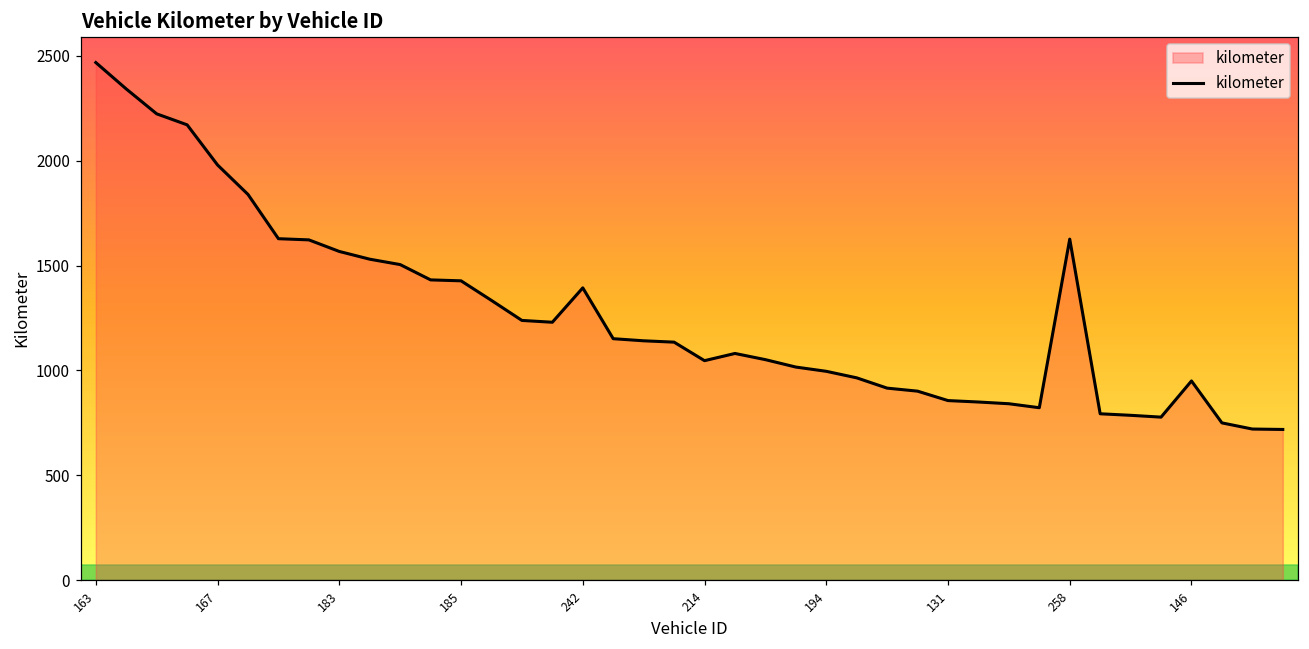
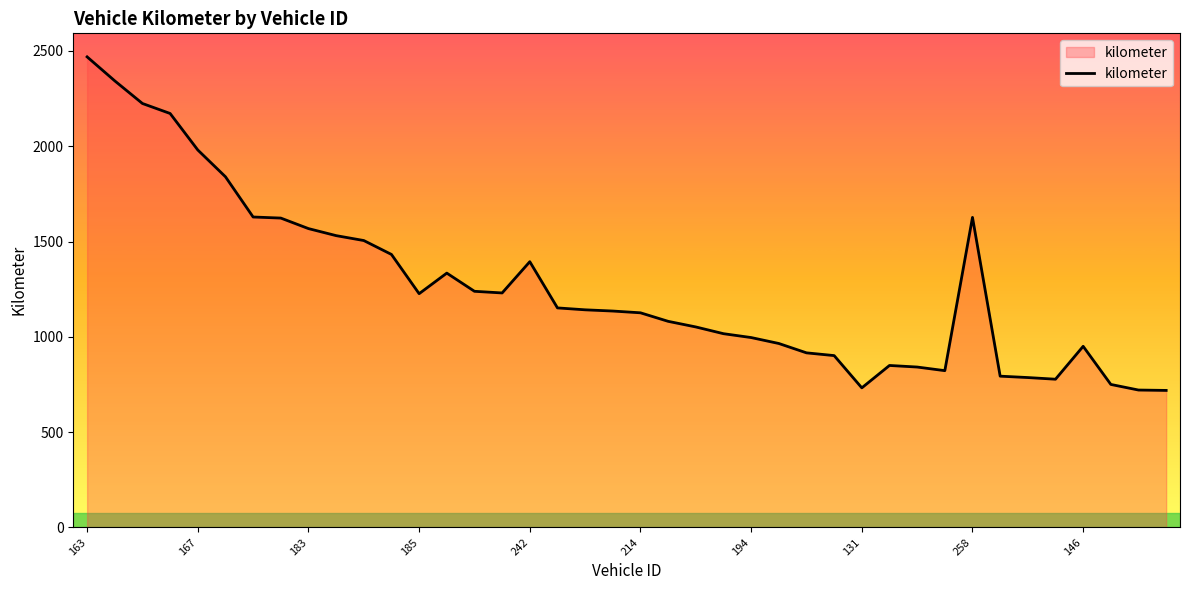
  {
    "163": 2470,
    "167": 1980,
    "183": 1570,
-   "185": 1430,
+   "185": 1230,
    "242": 1390,
-   "214": 1050,
+   "214": 1130,
    "194": 1000,
-   "131": 860,
+   "131": 730,
    "258": 1630,
    "146": 950
  }
